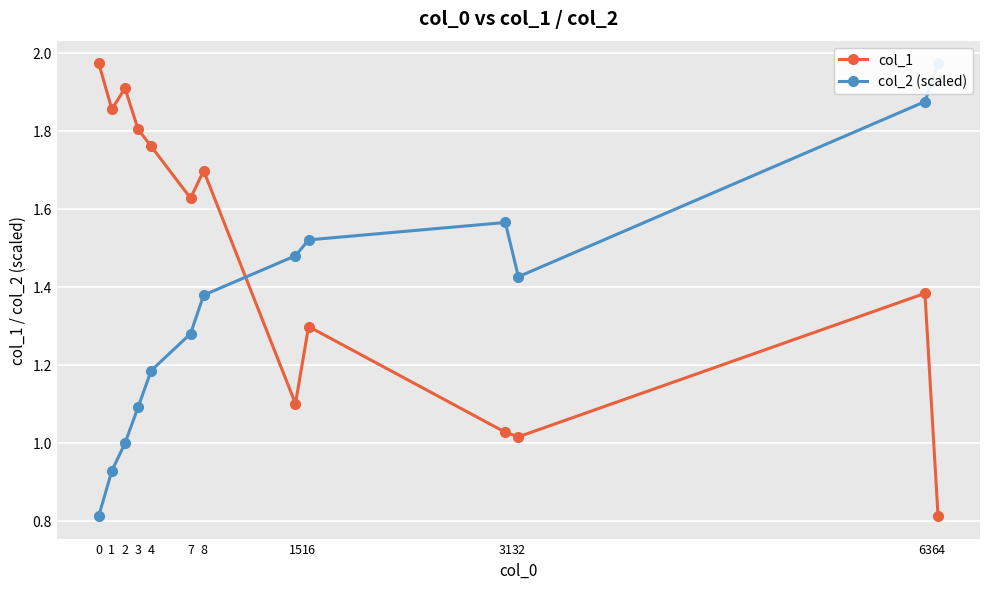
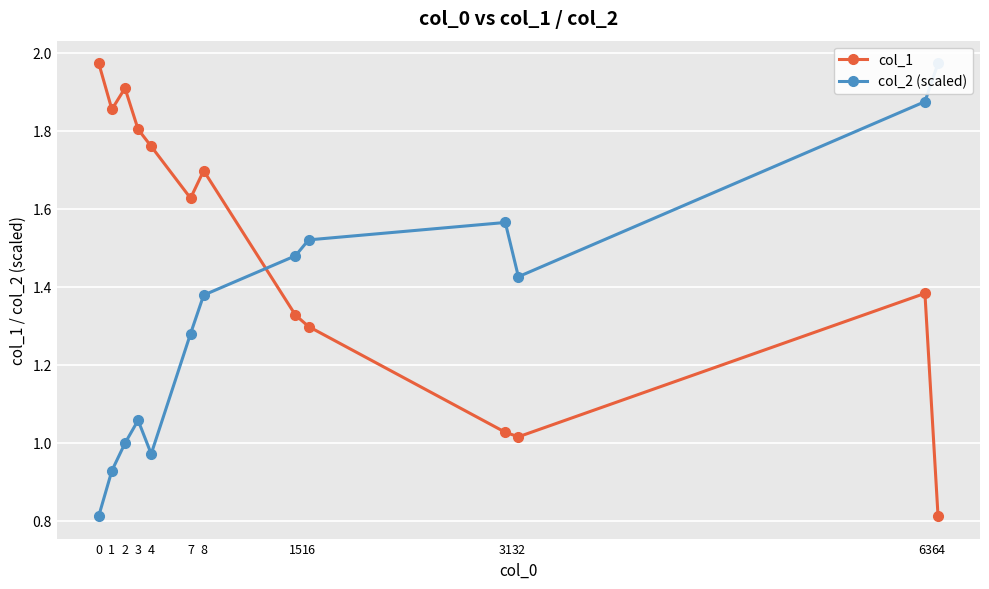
  {
    "col_1": {
      "0": 1.97,
      "1": 1.86,
      "2": 1.91,
      "3": 1.80,
      "4": 1.76,
      "7": 1.63,
      "8": 1.70,
-     "15": 1.10,
+     "15": 1.33,
      "16": 1.30,
      "31": 1.03,
      "32": 1.02,
      "63": 1.38,
      "64": 0.81
    },
    "col_2 (scaled)": {
      "0": 0.81,
      "1": 0.93,
      "2": 1.00,
-     "3": 1.09,
-     "4": 1.19,
+     "3": 1.06,
+     "4": 0.97,
      "7": 1.28,
      "8": 1.38,
      "15": 1.48,
      "16": 1.52,
      "31": 1.57,
      "32": 1.43,
      "63": 1.87
    }
  }
